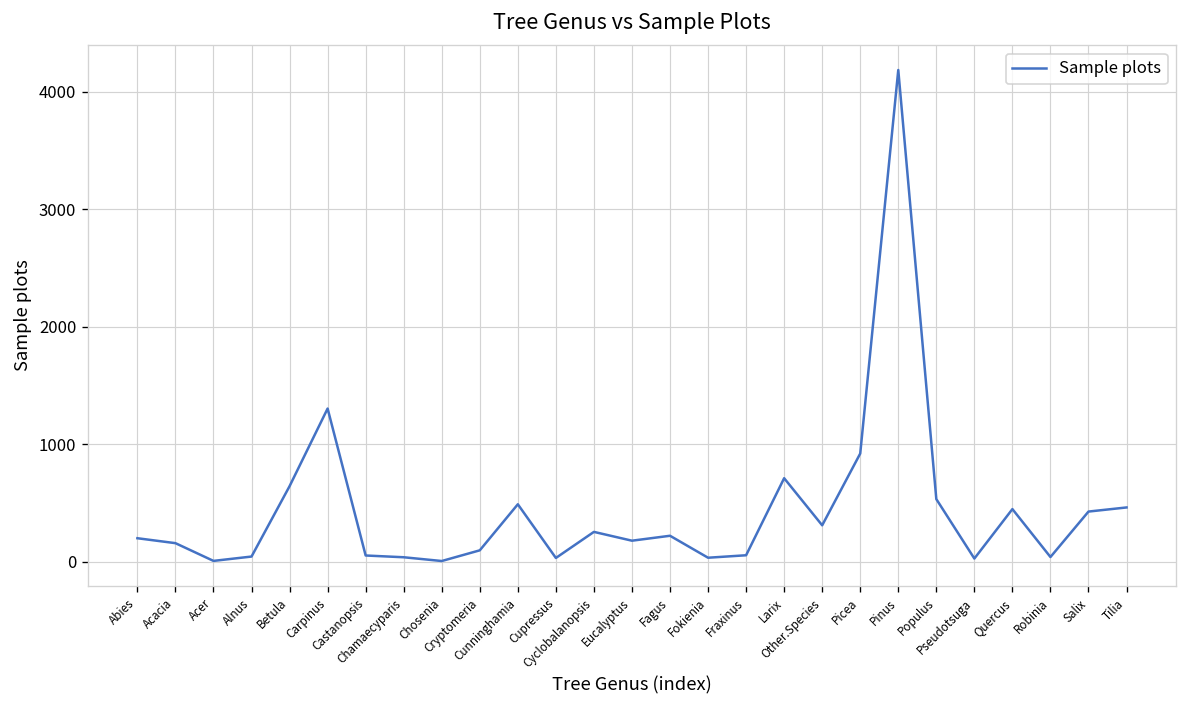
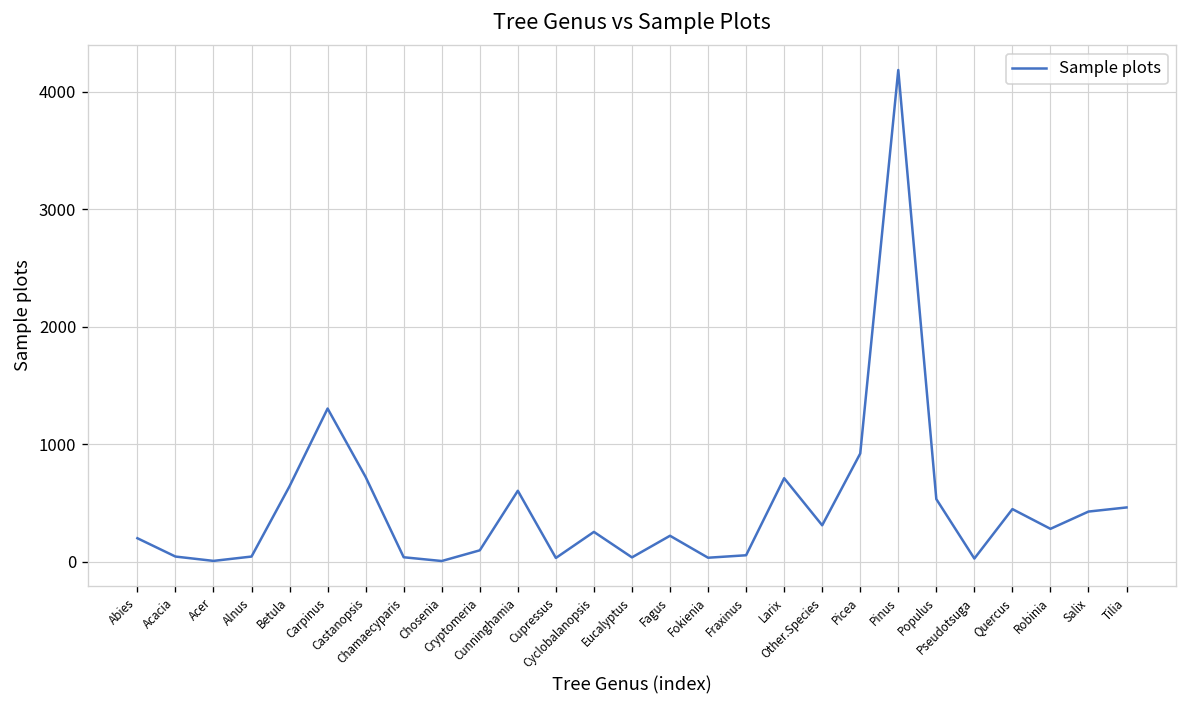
  {
    "Abies": 200,
-   "Acacia": 200,
+   "Acacia": 0,
    "Acer": 0,
    "Alnus": 0,
    "Betula": 600,
    "Carpinus": 1300,
-   "Castanopsis": 100,
+   "Castanopsis": 700,
    "Chamaecyparis": 0,
    "Chosenia": 0,
    "Cryptomeria": 100,
-   "Cunninghamia": 500,
+   "Cunninghamia": 600,
    "Cupressus": 0,
    "Cyclobalanopsis": 300,
-   "Eucalyptus": 200,
+   "Eucalyptus": 0,
    "Fagus": 200,
    "Fokienia": 0,
    "Fraxinus": 100,
    "Larix": 700,
    "Other.Species": 300,
    "Picea": 900,
    "Pinus": 4200,
    "Populus": 500,
    "Pseudotsuga": 0,
    "Quercus": 400,
-   "Robinia": 0,
+   "Robinia": 300,
    "Salix": 400,
    "Tilia": 500
  }
